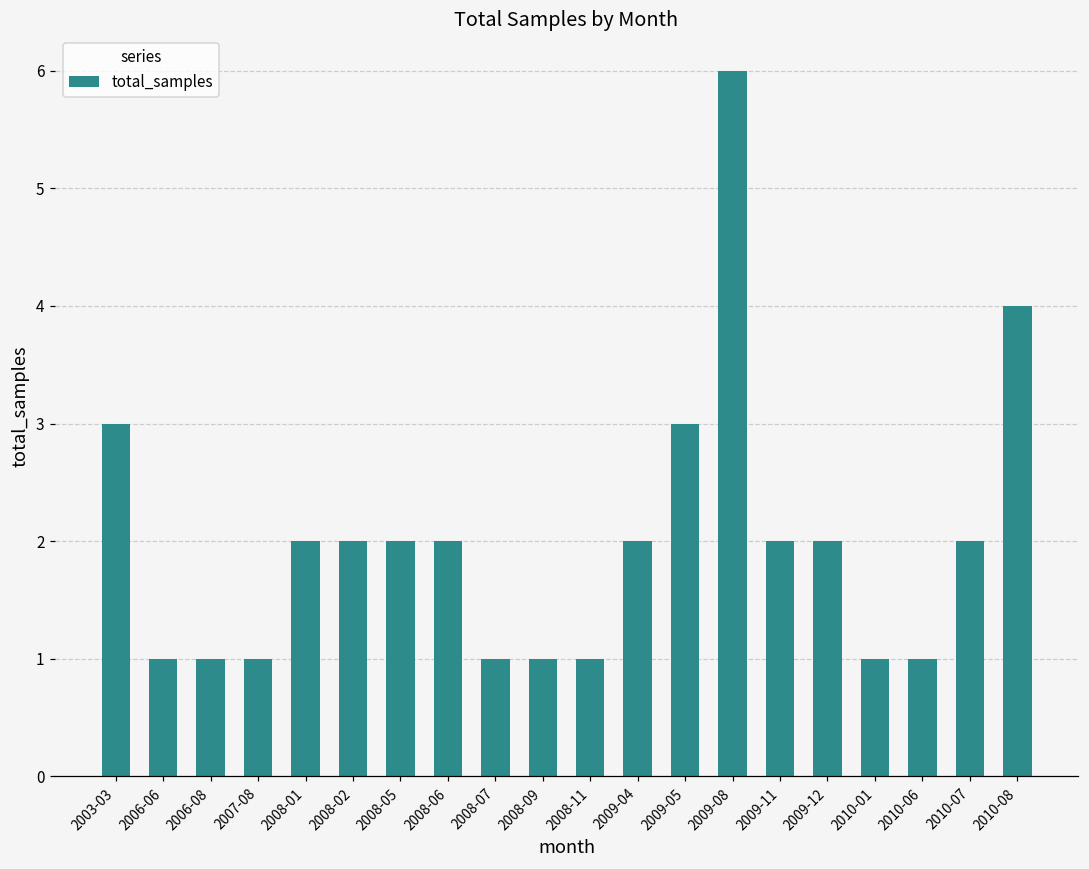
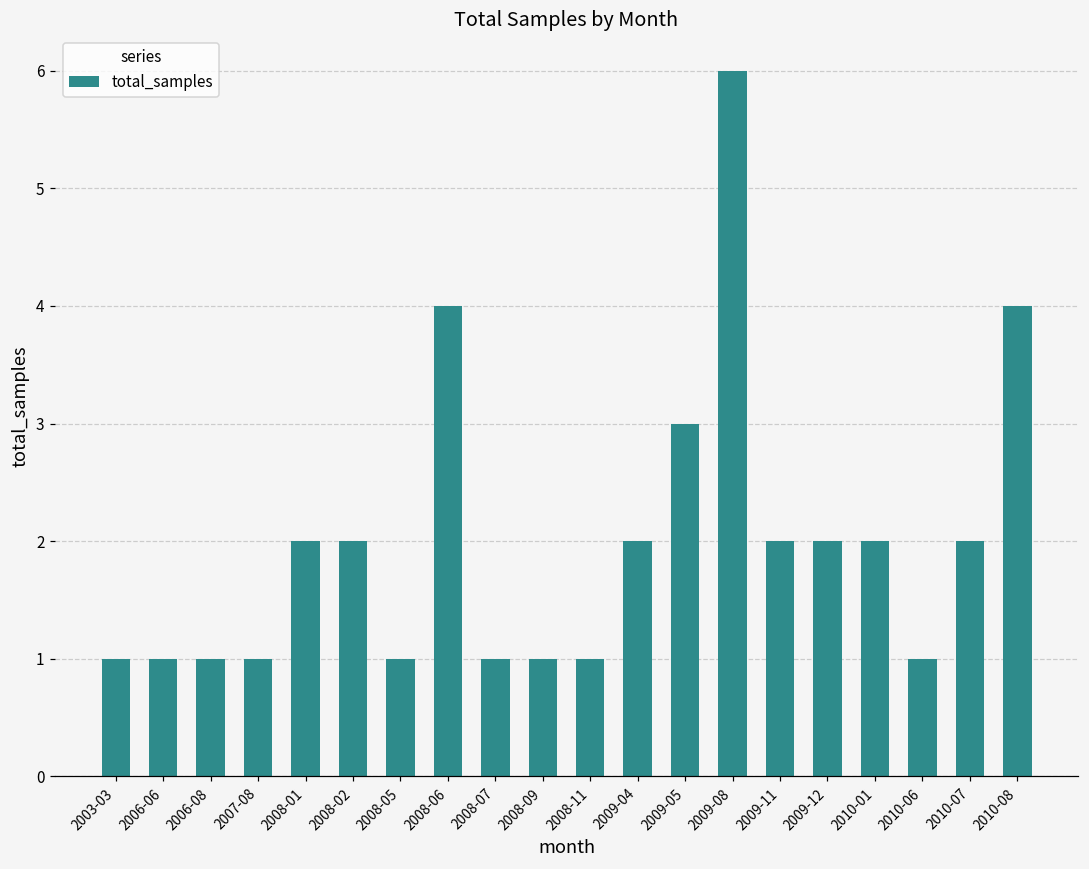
  {
-   "2003-03": 3,
+   "2003-03": 1,
    "2006-06": 1,
    "2006-08": 1,
    "2007-08": 1,
    "2008-01": 2,
    "2008-02": 2,
-   "2008-05": 2,
-   "2008-06": 2,
+   "2008-05": 1,
+   "2008-06": 4,
    "2008-07": 1,
    "2008-09": 1,
    "2008-11": 1,
    "2009-04": 2,
    "2009-05": 3,
    "2009-08": 6,
    "2009-11": 2,
    "2009-12": 2,
-   "2010-01": 1,
+   "2010-01": 2,
    "2010-06": 1,
    "2010-07": 2,
    "2010-08": 4
  }
